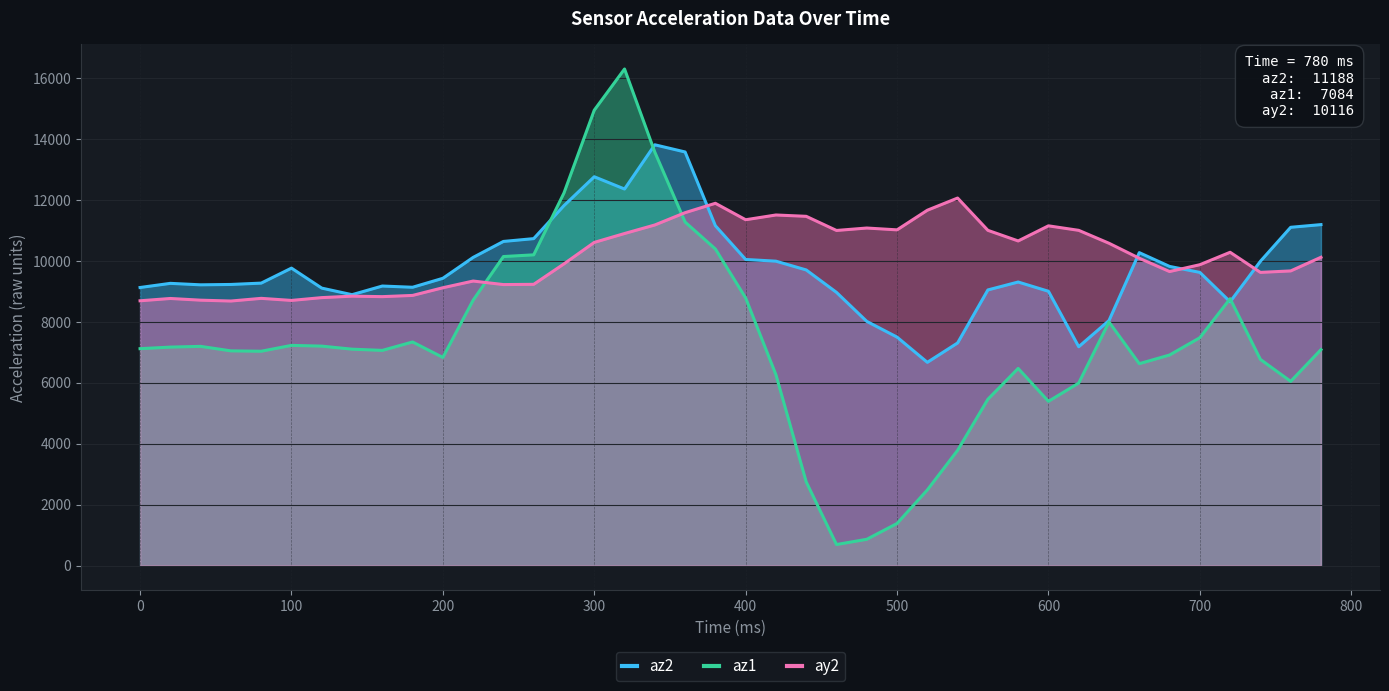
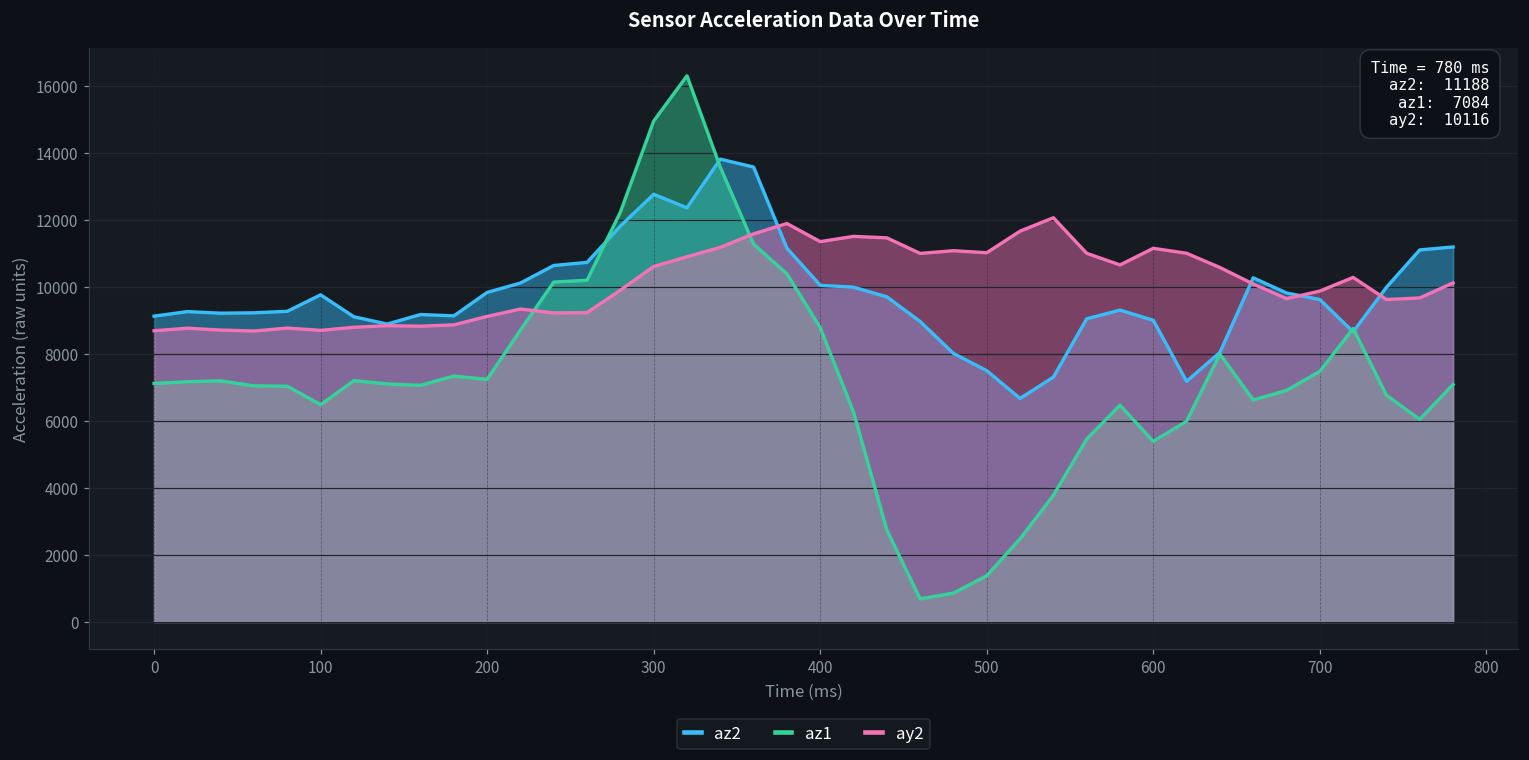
  {
    "az2": {
      "0": 9100,
      "100": 9800,
-     "200": 9400,
+     "200": 9800,
      "300": 12800,
      "400": 10000,
      "500": 7500,
      "600": 9000,
      "700": 9600
    },
    "az1": {
      "0": 7100,
-     "100": 7200,
-     "200": 6800,
+     "100": 6500,
+     "200": 7200,
      "300": 14900,
      "400": 8800,
      "500": 1400,
      "600": 5400,
      "700": 7500
    },
    "ay2": {
      "0": 8700,
      "100": 8700,
      "200": 9100,
      "300": 10600,
      "400": 11300,
      "500": 11000,
      "600": 11100,
      "700": 9900
    }
  }
